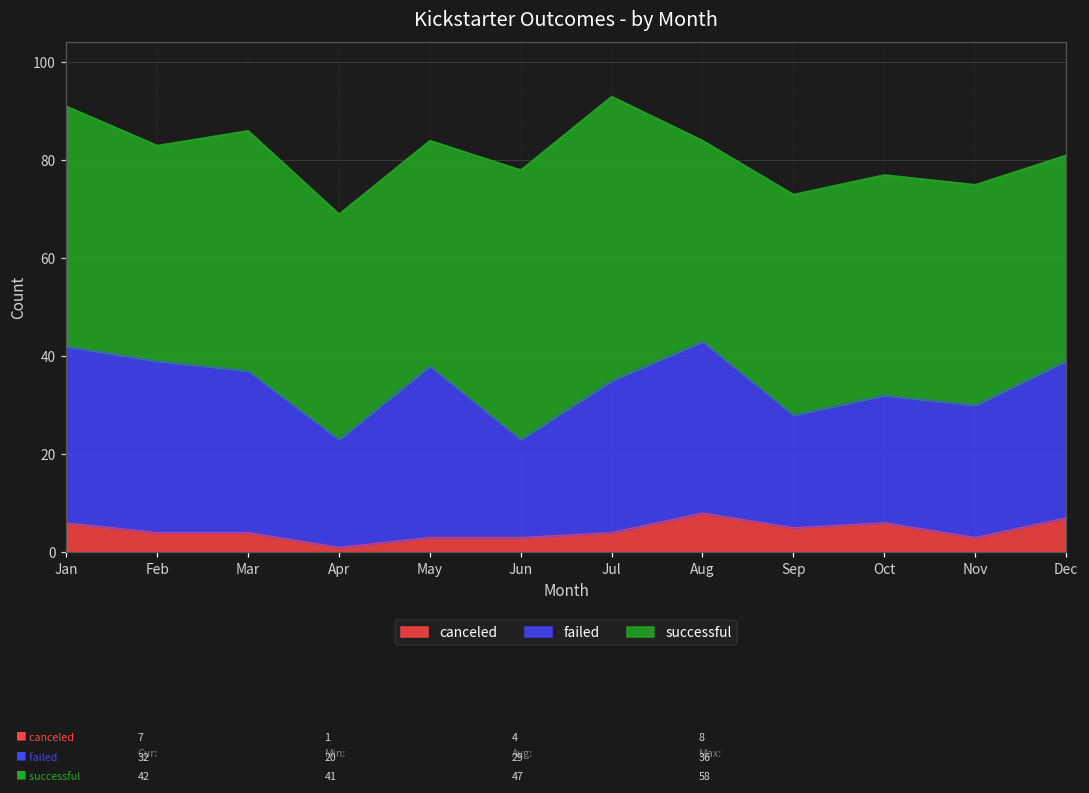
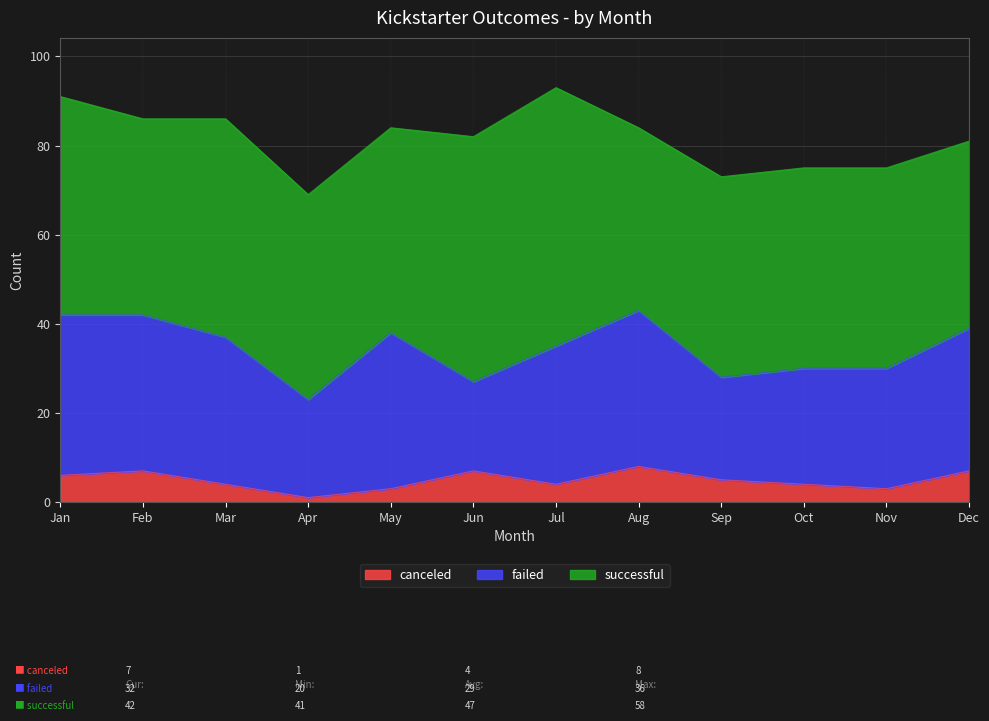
  {
    "canceled": {
      "Jan": 6,
-     "Feb": 4,
+     "Feb": 7,
      "Mar": 4,
      "Apr": 1,
      "May": 3,
-     "Jun": 3,
+     "Jun": 7,
      "Jul": 4,
      "Aug": 8,
      "Sep": 5,
-     "Oct": 6,
+     "Oct": 4,
      "Nov": 3,
      "Dec": 7
    },
    "failed": {
      "Jan": 36,
      "Feb": 35,
      "Mar": 33,
      "Apr": 22,
      "May": 35,
      "Jun": 20,
      "Jul": 31,
      "Aug": 35,
      "Sep": 23,
      "Oct": 26,
      "Nov": 27,
      "Dec": 32
    },
    "successful": {
      "Jan": 49,
      "Feb": 44,
      "Mar": 49,
      "Apr": 46,
      "May": 46,
      "Jun": 55,
      "Jul": 58,
      "Aug": 41,
      "Sep": 45,
      "Oct": 45,
      "Nov": 45,
      "Dec": 42
    }
  }
